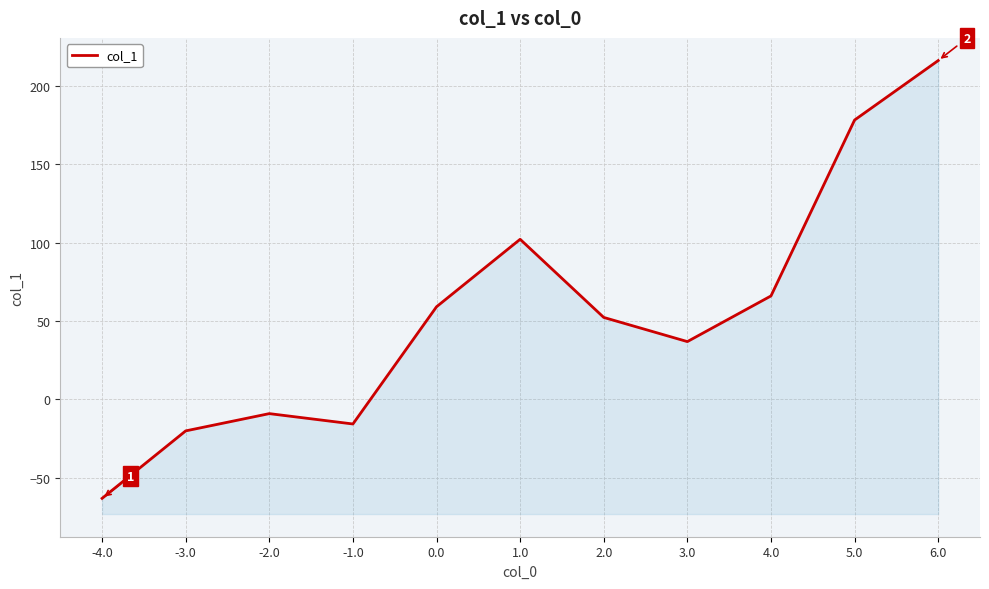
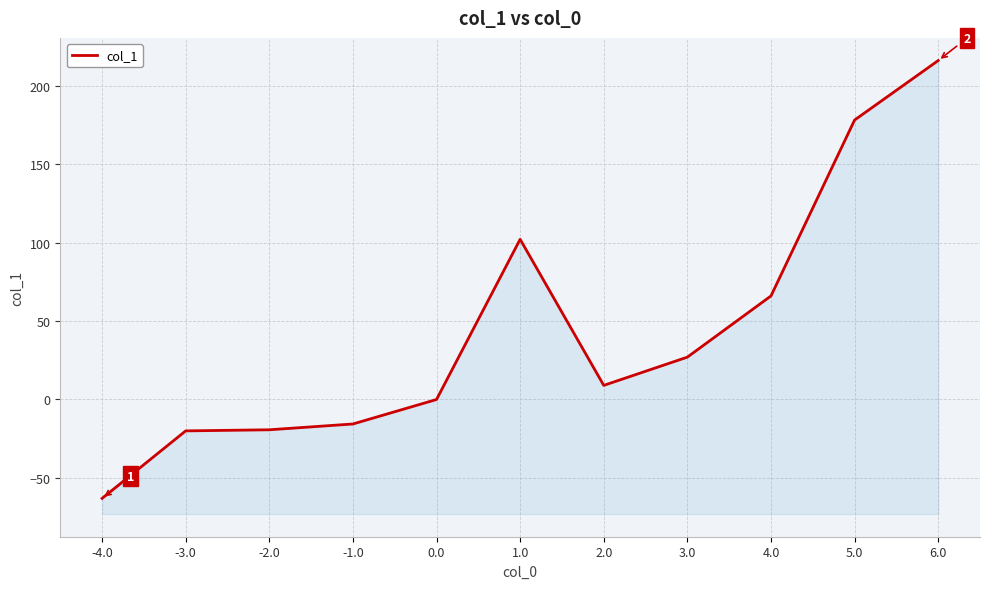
  {
    "-4.0": -63,
    "-3.0": -20,
-   "-2.0": -9,
+   "-2.0": -19,
    "-1.0": -16,
-   "0.0": 59,
+   "0.0": 0,
    "1.0": 102,
-   "2.0": 52,
-   "3.0": 37,
+   "2.0": 9,
+   "3.0": 27,
    "4.0": 66,
    "5.0": 178,
    "6.0": 216
  }
